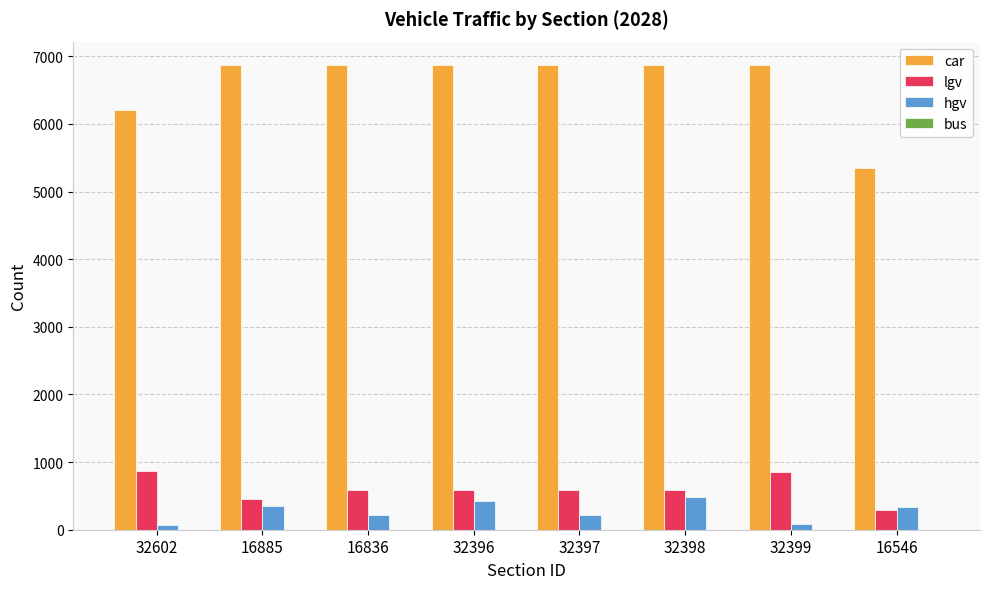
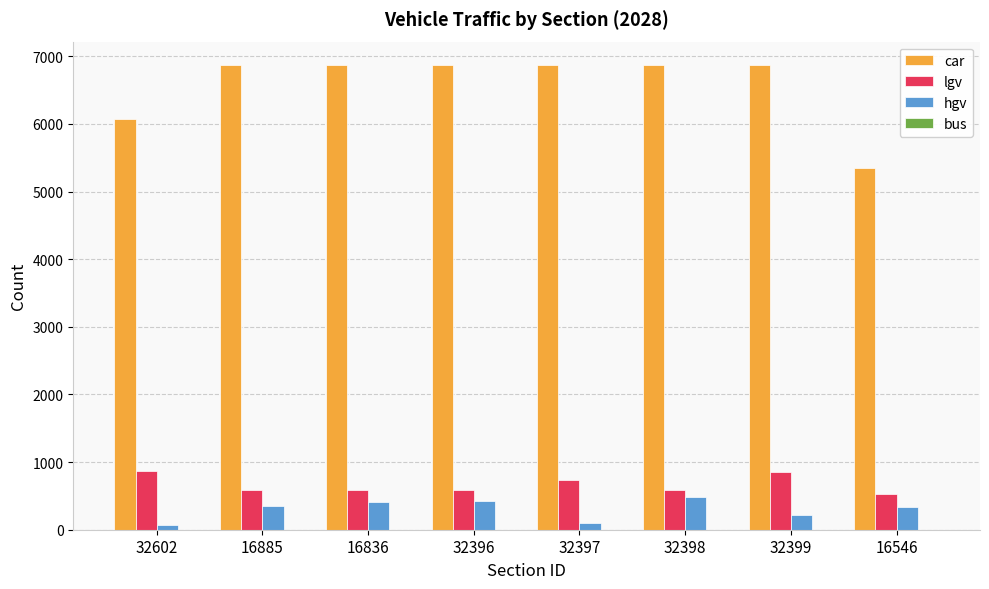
  {
    "car": {
-     "32602": 6200,
+     "32602": 6100,
      "16885": 6900,
      "16836": 6900,
      "32396": 6900,
      "32397": 6900,
      "32398": 6900,
      "32399": 6900,
      "16546": 5400
    },
    "lgv": {
      "32602": 900,
-     "16885": 500,
+     "16885": 600,
      "16836": 600,
      "32396": 600,
-     "32397": 600,
+     "32397": 700,
      "32398": 600,
      "32399": 800,
-     "16546": 300
+     "16546": 500
    },
    "hgv": {
      "32602": 100,
      "16885": 300,
-     "16836": 200,
+     "16836": 400,
      "32396": 400,
-     "32397": 200,
+     "32397": 100,
      "32398": 500,
-     "32399": 100,
+     "32399": 200,
      "16546": 300
    },
    "bus": {
      "32602": 0,
      "16885": 0,
      "16836": 0,
      "32396": 0,
      "32397": 0,
      "32398": 0,
      "32399": 0,
      "16546": 0
    }
  }
